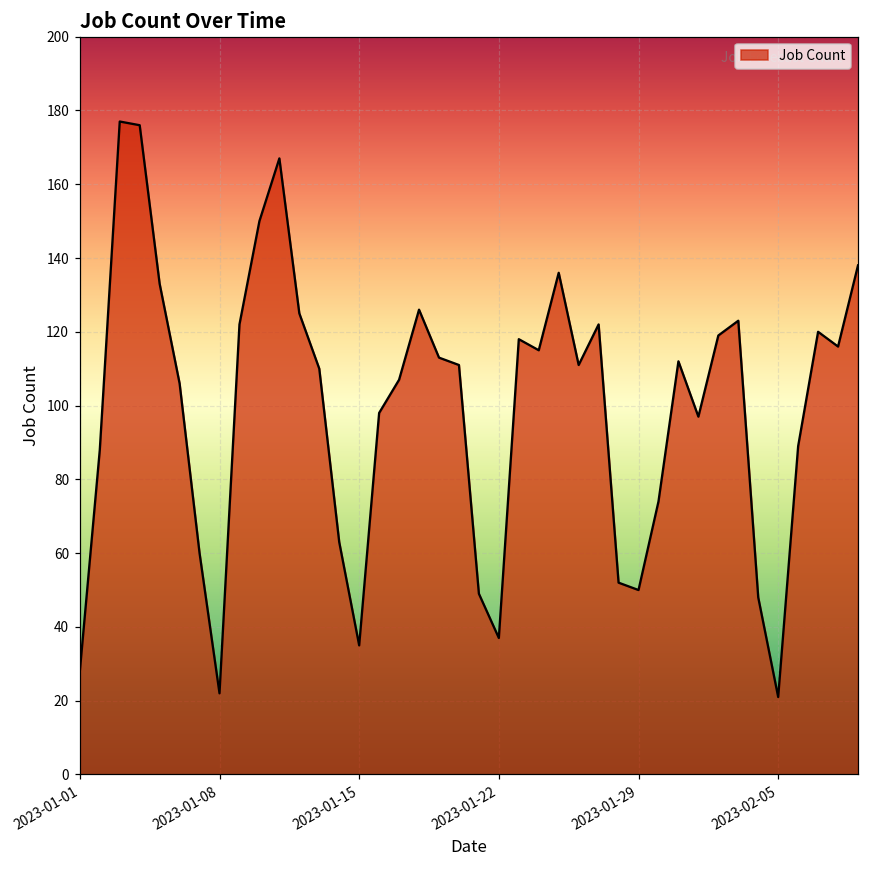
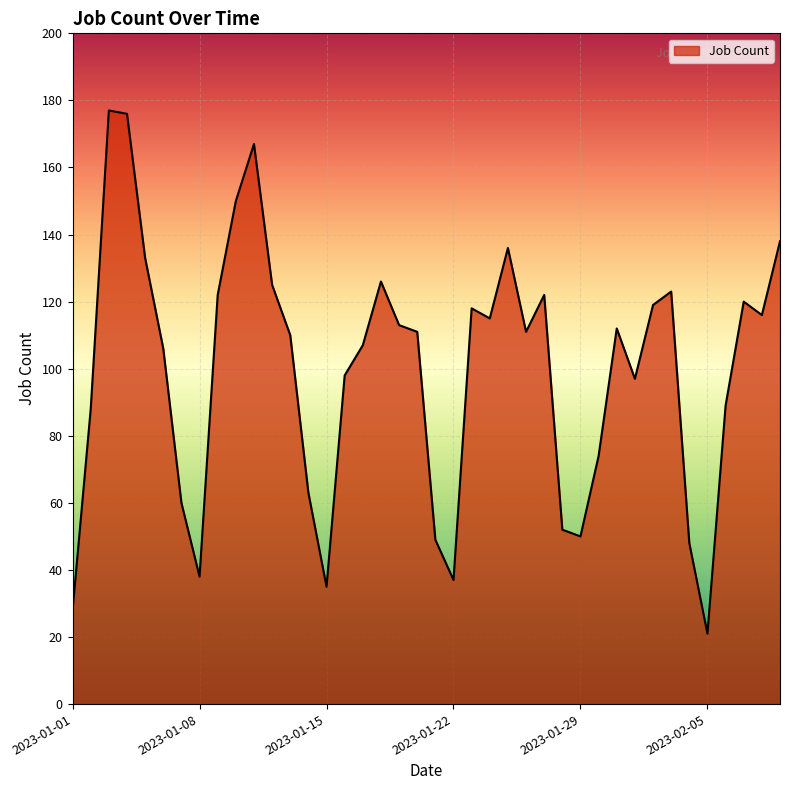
  {
    "2023-01-01": 28,
-   "2023-01-08": 22,
+   "2023-01-08": 38,
    "2023-01-15": 35,
    "2023-01-22": 37,
    "2023-01-29": 50,
    "2023-02-05": 21
  }
